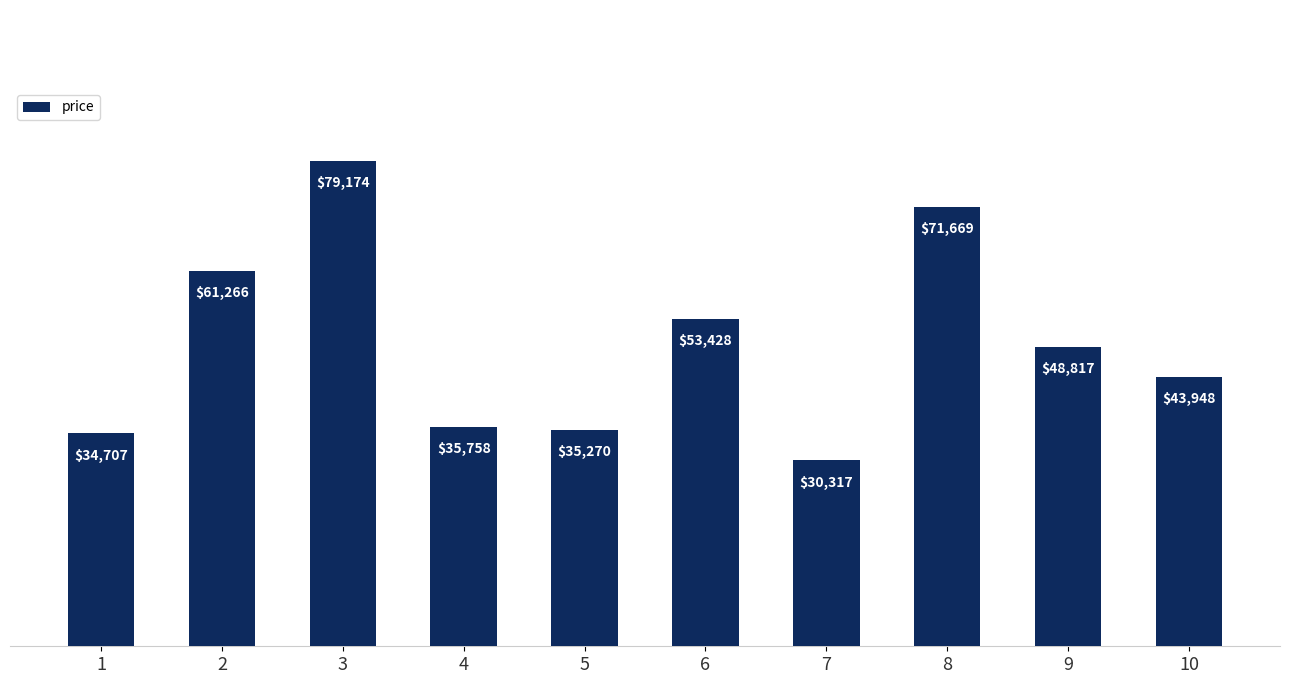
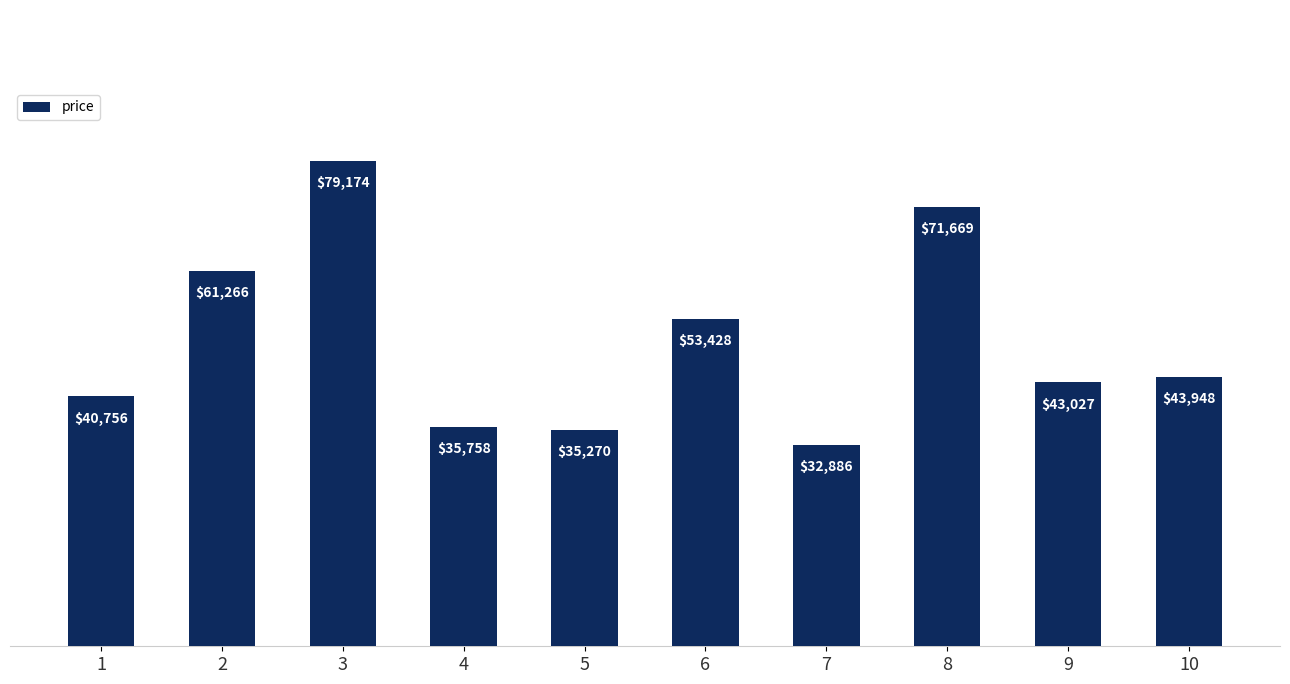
  {
-   "1": "$34,707",
+   "1": "$40,756",
    "2": "$61,266",
    "3": "$79,174",
    "4": "$35,758",
    "5": "$35,270",
    "6": "$53,428",
-   "7": "$30,317",
+   "7": "$32,886",
    "8": "$71,669",
-   "9": "$48,817",
+   "9": "$43,027",
    "10": "$43,948"
  }
